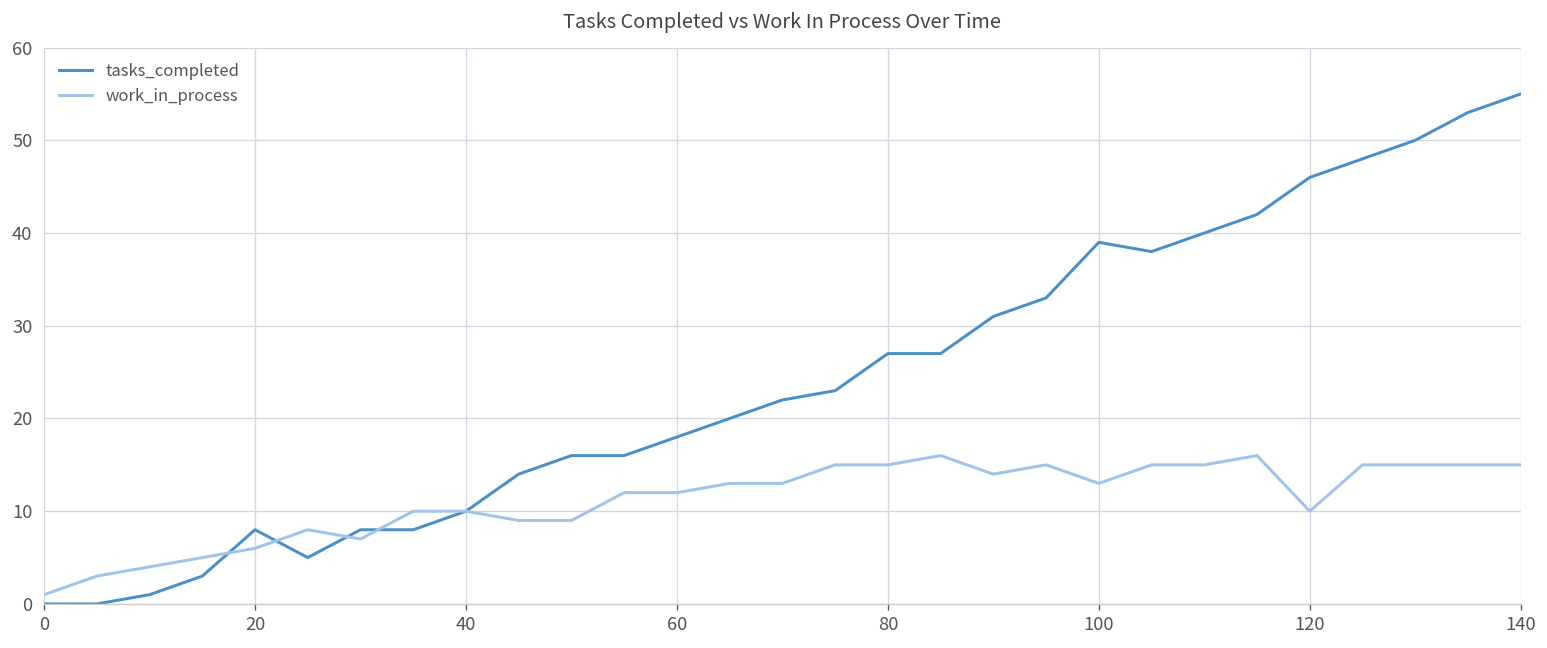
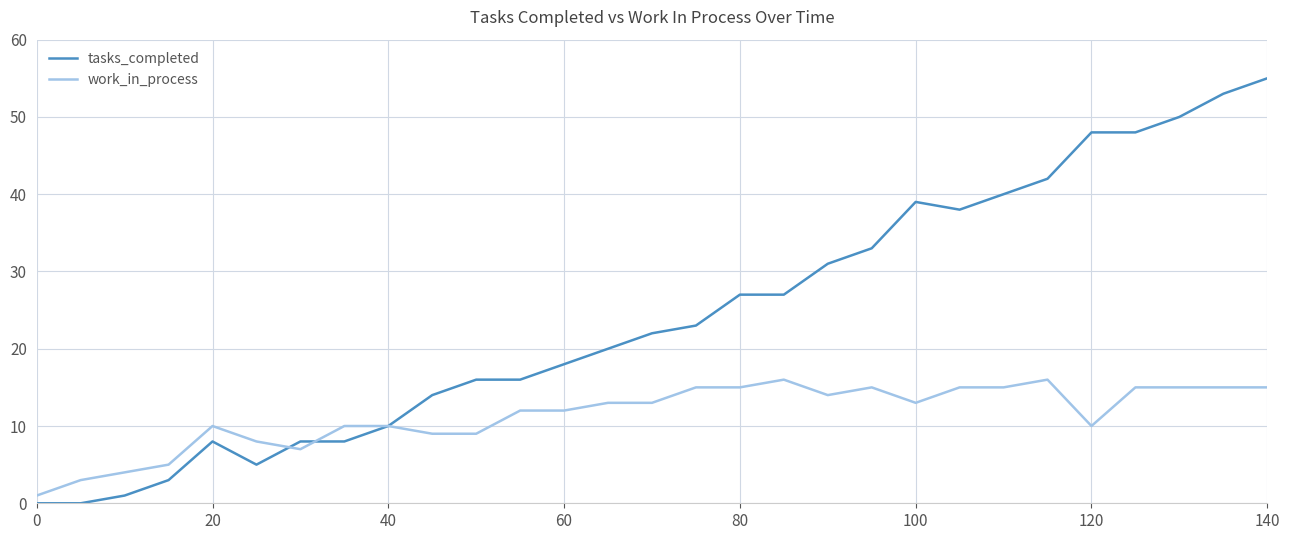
  {
    "tasks_completed": {
      "0": 0,
      "20": 8,
      "60": 18,
      "80": 27,
      "100": 39,
-     "120": 46,
+     "120": 48,
      "140": 55
    },
    "work_in_process": {
      "0": 1,
-     "20": 6,
+     "20": 10,
      "60": 12,
      "80": 15,
      "100": 13,
      "120": 10,
      "140": 15
    }
  }
